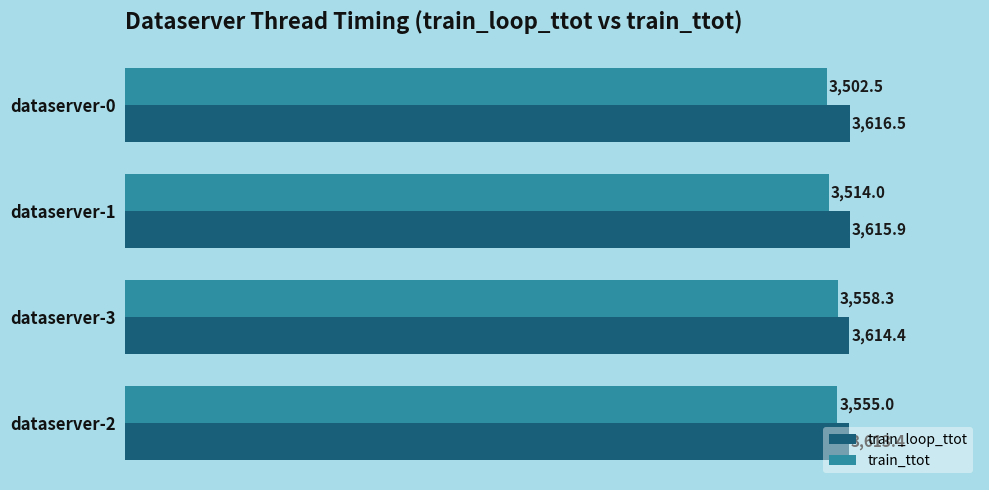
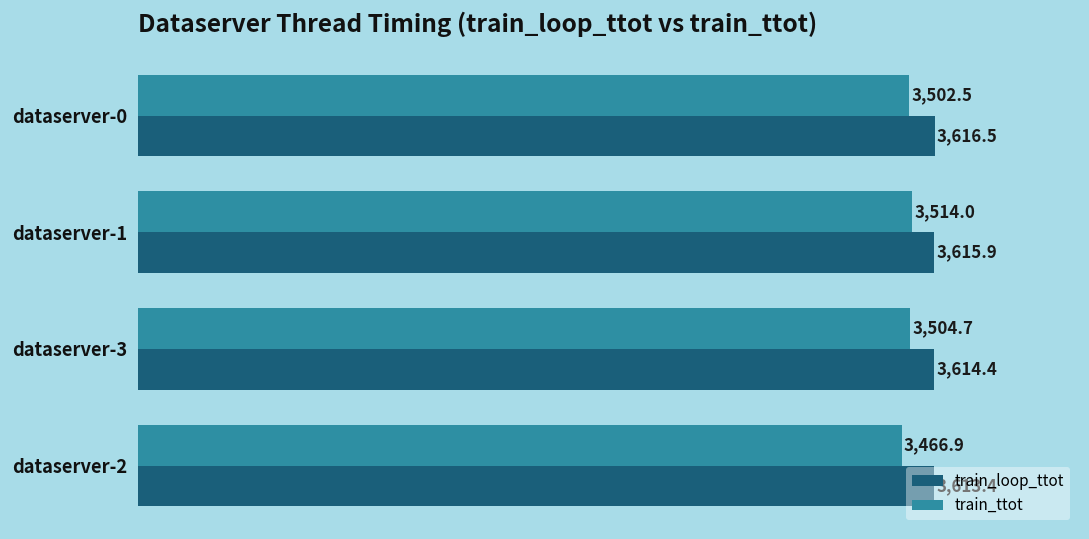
  {
    "train_loop_ttot": {
      "dataserver-0": "3,616.5",
      "dataserver-1": "3,615.9",
      "dataserver-3": "3,614.4"
    },
    "train_ttot": {
      "dataserver-0": "3,502.5",
      "dataserver-1": "3,514.0",
-     "dataserver-3": "3,558.3",
-     "dataserver-2": "3,555.0"
+     "dataserver-3": "3,504.7",
+     "dataserver-2": "3,466.9"
    }
  }
